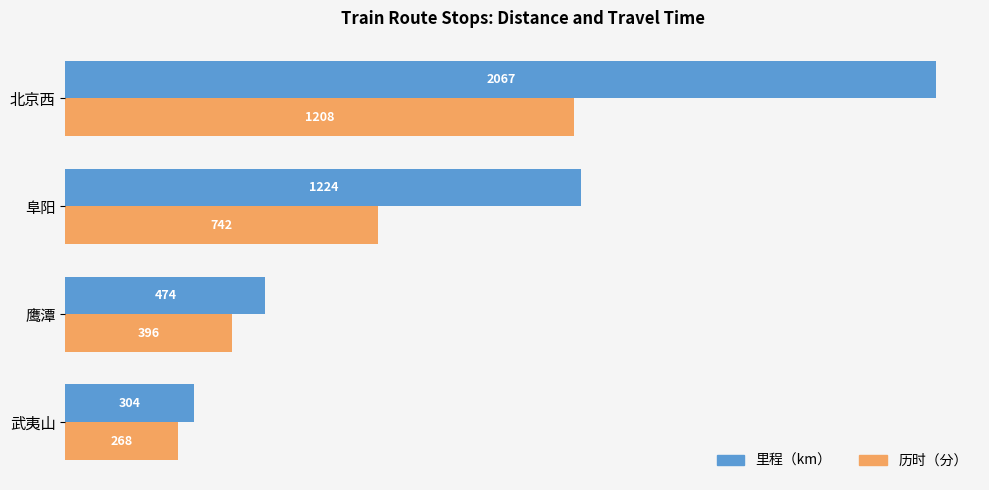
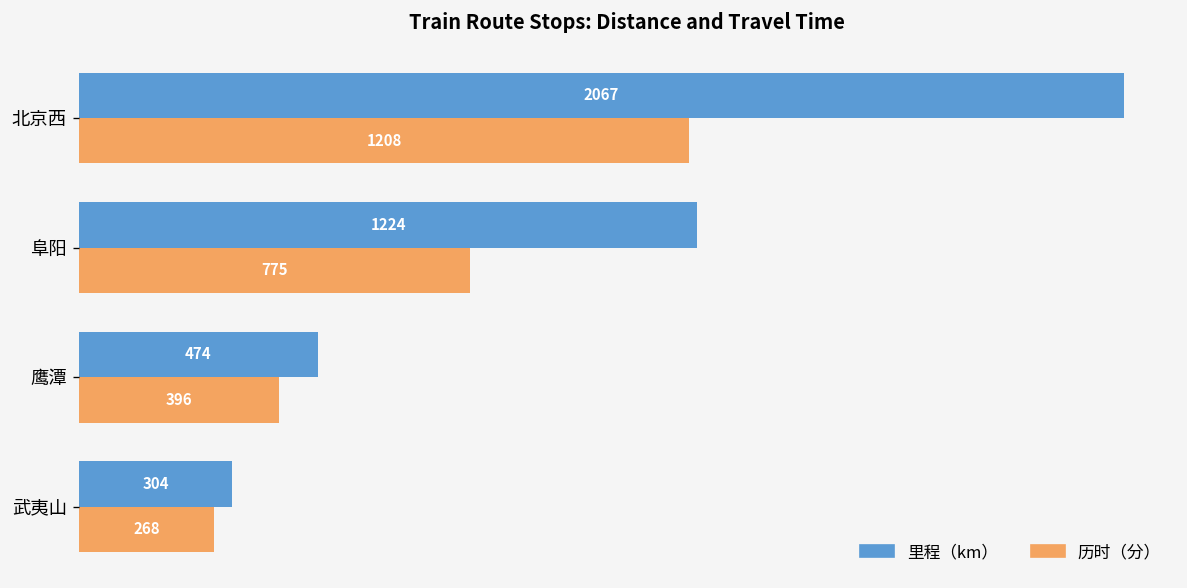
  {
    "里程（km）": {
      "北京西": 2067,
      "阜阳": 1224,
      "鹰潭": 474,
      "武夷山": 304
    },
    "历时（分）": {
      "北京西": 1208,
-     "阜阳": 742,
+     "阜阳": 775,
      "鹰潭": 396,
      "武夷山": 268
    }
  }
